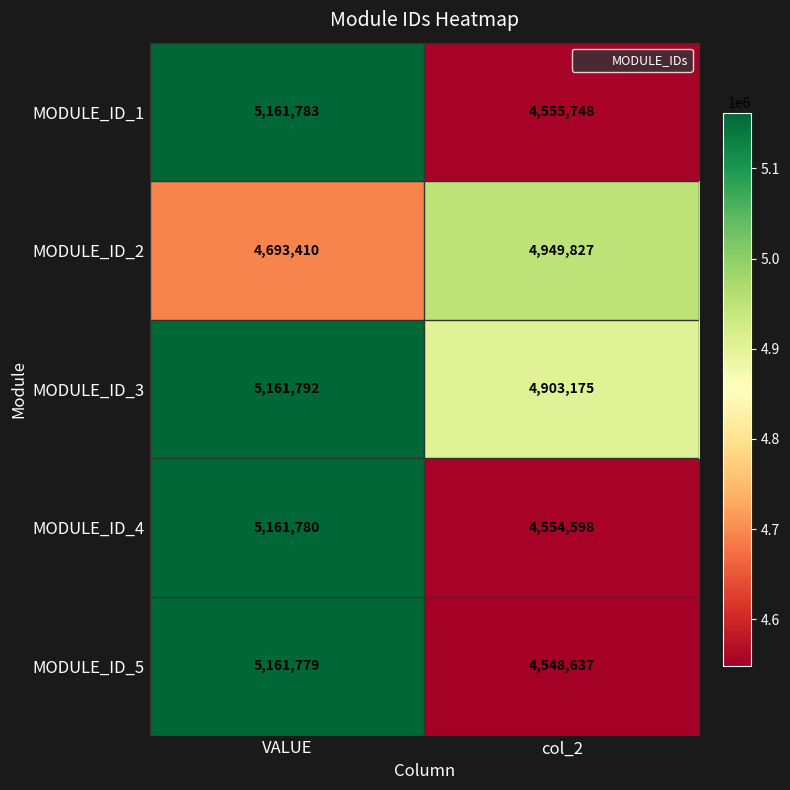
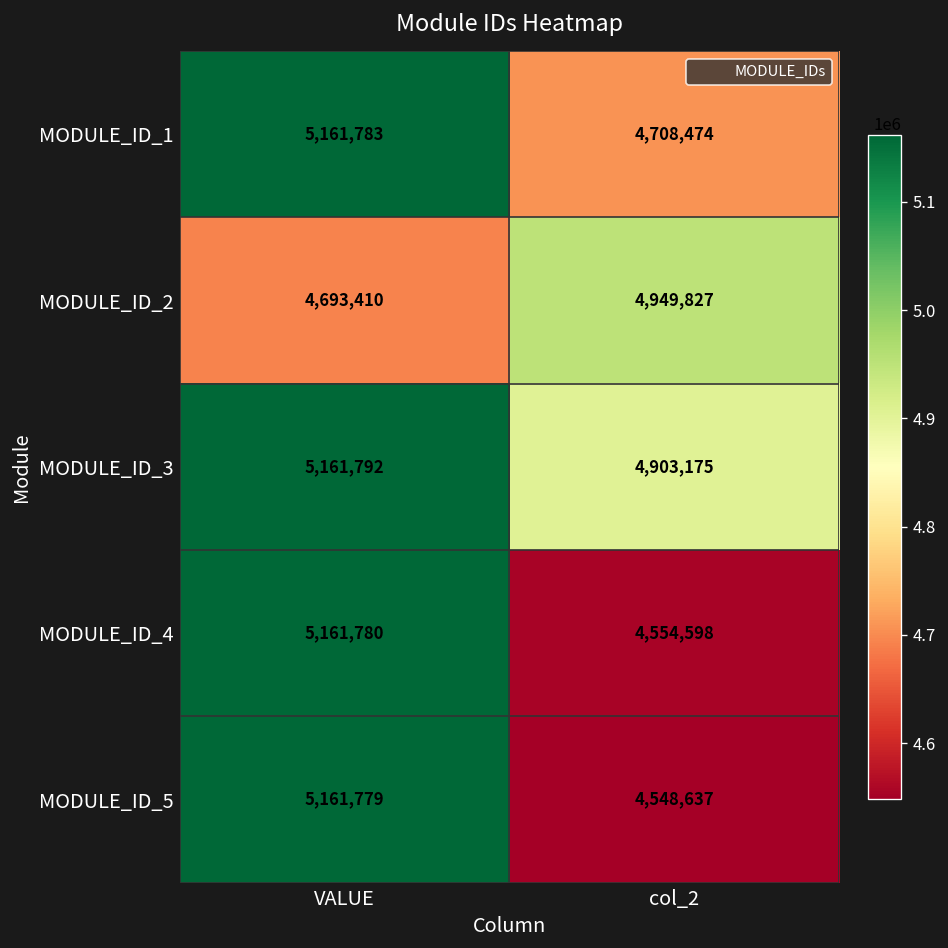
  {
    "MODULE_ID_1": {
      "VALUE": "5,161,783",
-     "col_2": "4,555,748"
+     "col_2": "4,708,474"
    },
    "MODULE_ID_2": {
      "VALUE": "4,693,410",
      "col_2": "4,949,827"
    },
    "MODULE_ID_3": {
      "VALUE": "5,161,792",
      "col_2": "4,903,175"
    },
    "MODULE_ID_4": {
      "VALUE": "5,161,780",
      "col_2": "4,554,598"
    },
    "MODULE_ID_5": {
      "VALUE": "5,161,779",
      "col_2": "4,548,637"
    }
  }
